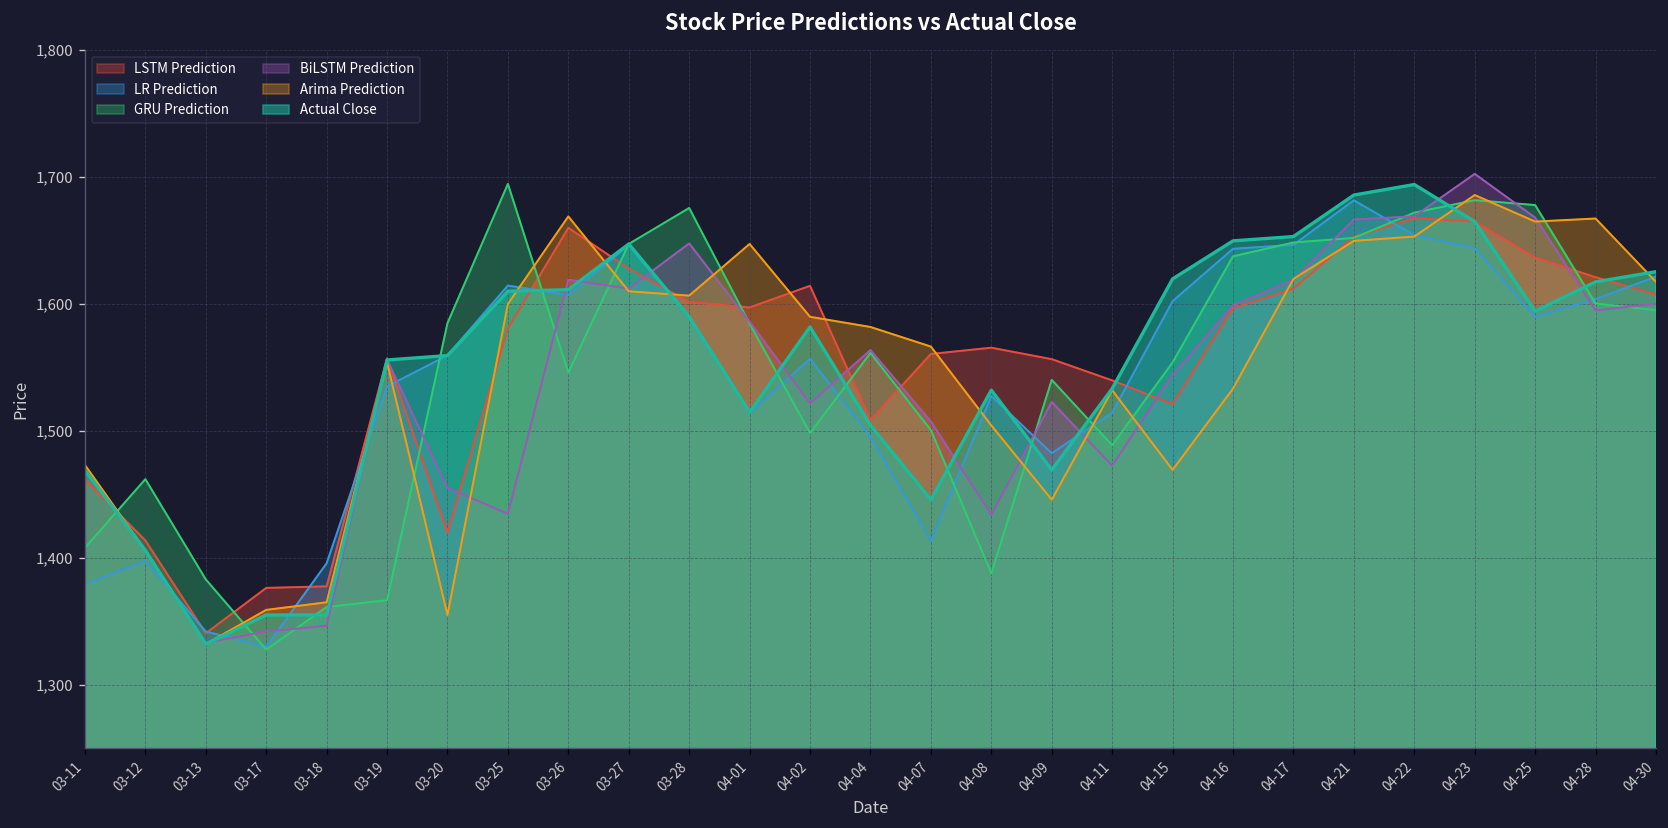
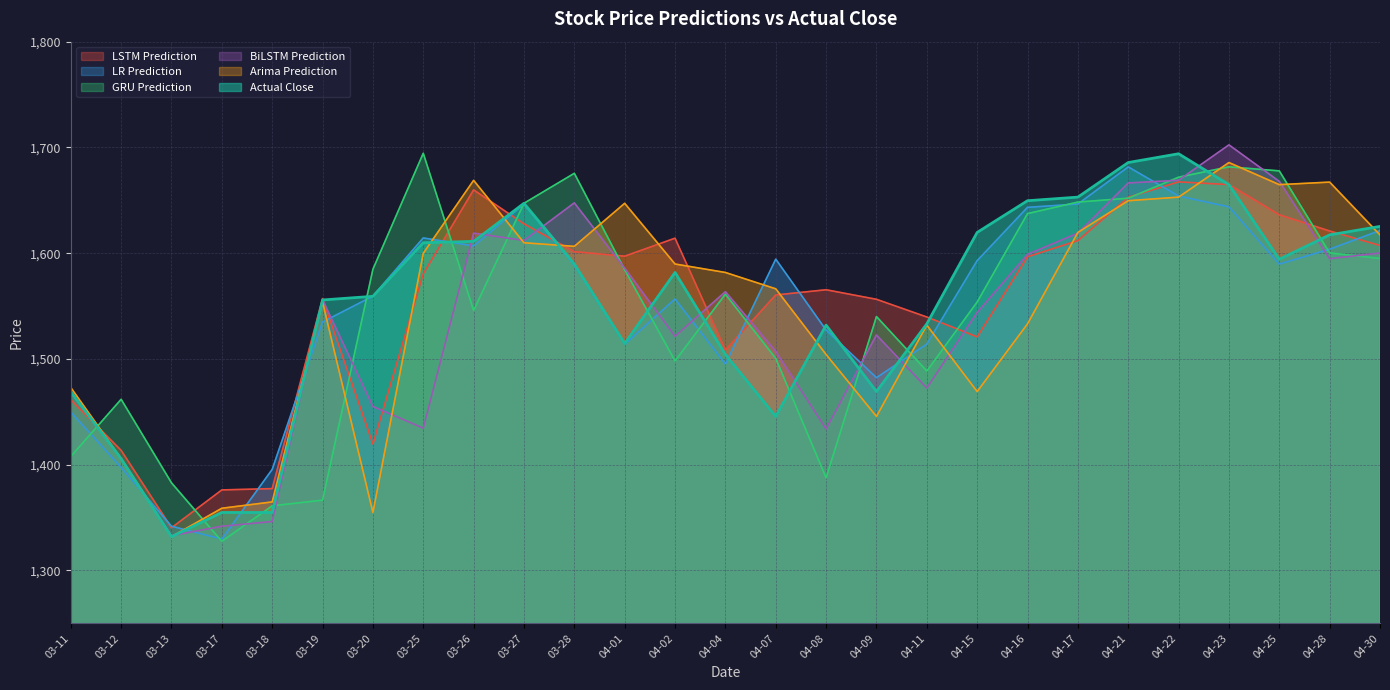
  {
    "LR Prediction": {
-     "03-11": "1,379",
+     "03-11": "1,450",
      "03-12": "1,397",
      "03-18": "1,396",
      "03-19": "1,535",
      "03-25": "1,614",
      "03-26": "1,607",
      "04-02": "1,557",
      "04-04": "1,495",
-     "04-07": "1,413",
+     "04-07": "1,594",
      "04-08": "1,527",
      "04-09": "1,482",
      "04-11": "1,514",
-     "04-15": "1,602",
+     "04-15": "1,593",
      "04-16": "1,643",
      "04-21": "1,682",
      "04-23": "1,644",
      "04-25": "1,590",
      "04-28": "1,604",
      "04-30": "1,621"
    },
    "BiLSTM Prediction": {
      "03-17": "1,342",
      "03-18": "1,346",
      "03-20": "1,455",
      "03-25": "1,435",
      "03-26": "1,619",
      "03-28": "1,648",
      "04-02": "1,521",
      "04-07": "1,507",
      "04-08": "1,434",
      "04-09": "1,523",
      "04-11": "1,472",
      "04-15": "1,544",
      "04-21": "1,666",
      "04-23": "1,702",
      "04-25": "1,668",
      "04-28": "1,595",
      "04-30": "1,600"
    }
  }
